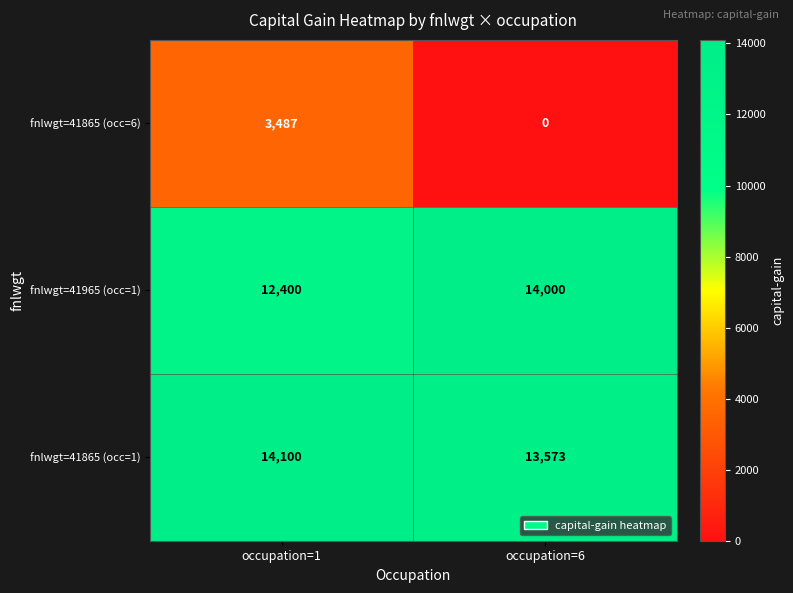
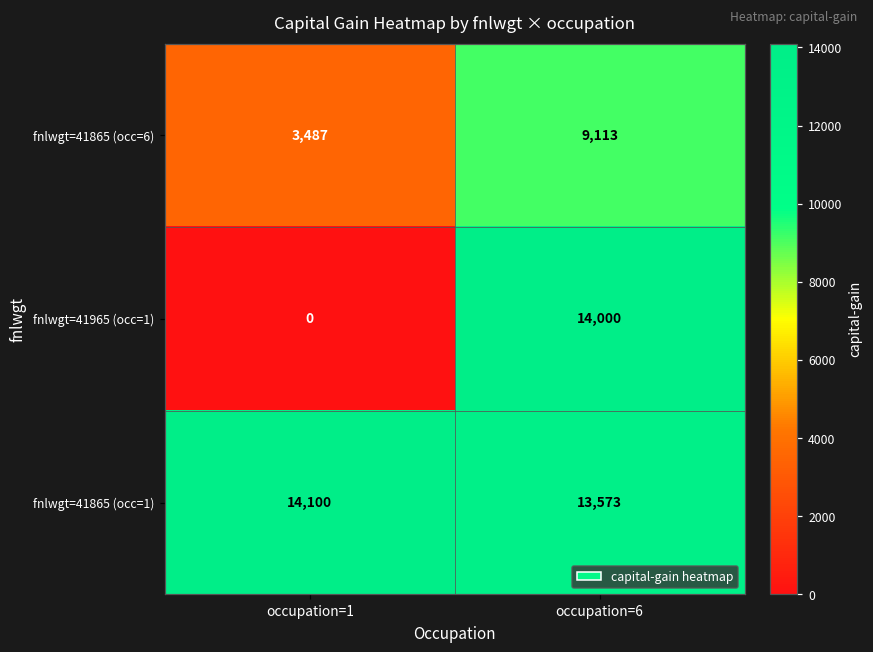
  {
    "fnlwgt=41865 (occ=6)": {
      "occupation=1": "3,487",
-     "occupation=6": "0"
+     "occupation=6": "9,113"
    },
    "fnlwgt=41965 (occ=1)": {
-     "occupation=1": "12,400",
+     "occupation=1": "0",
      "occupation=6": "14,000"
    },
    "fnlwgt=41865 (occ=1)": {
      "occupation=1": "14,100",
      "occupation=6": "13,573"
    }
  }
